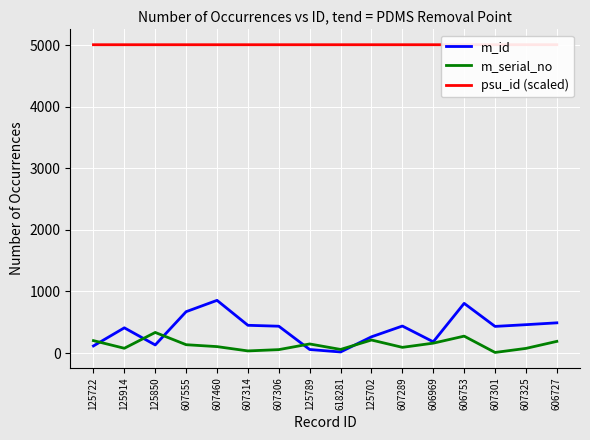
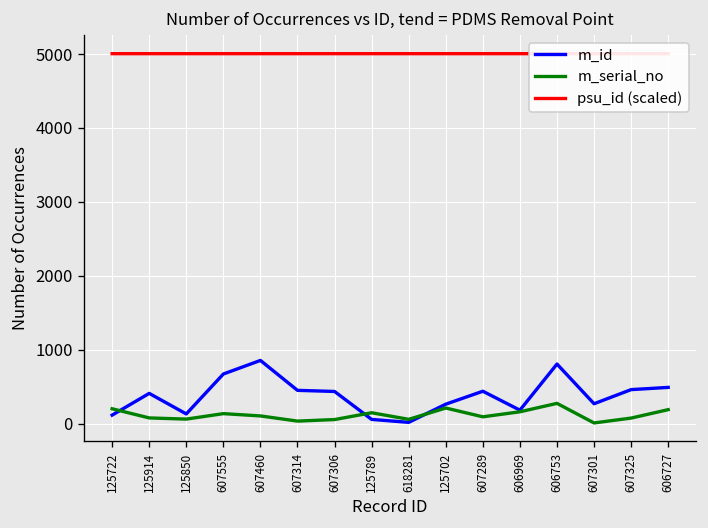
  {
    "m_id": {
      "125722": 100,
      "125914": 400,
      "125850": 100,
      "607555": 700,
      "607460": 900,
      "607314": 500,
      "607306": 400,
      "125789": 100,
      "618281": 0,
      "125702": 300,
      "607289": 400,
      "606753": 800,
-     "607301": 400,
+     "607301": 300,
      "607325": 500,
      "606727": 500
    },
    "m_serial_no": {
      "125722": 200,
      "125914": 100,
-     "125850": 300,
+     "125850": 100,
      "607555": 100,
      "607460": 100,
      "607314": 0,
      "607306": 100,
      "125789": 100,
      "618281": 100,
      "125702": 200,
      "607289": 100,
      "606753": 300,
      "607301": 0,
      "607325": 100,
      "606727": 200
    },
    "psu_id (scaled)": {
      "125722": 5000,
      "125914": 5000,
      "125850": 5000,
      "607555": 5000,
      "607460": 5000,
      "607314": 5000,
      "607306": 5000,
      "125789": 5000,
      "618281": 5000,
      "125702": 5000,
      "607289": 5000,
      "606969": 5000
    }
  }
